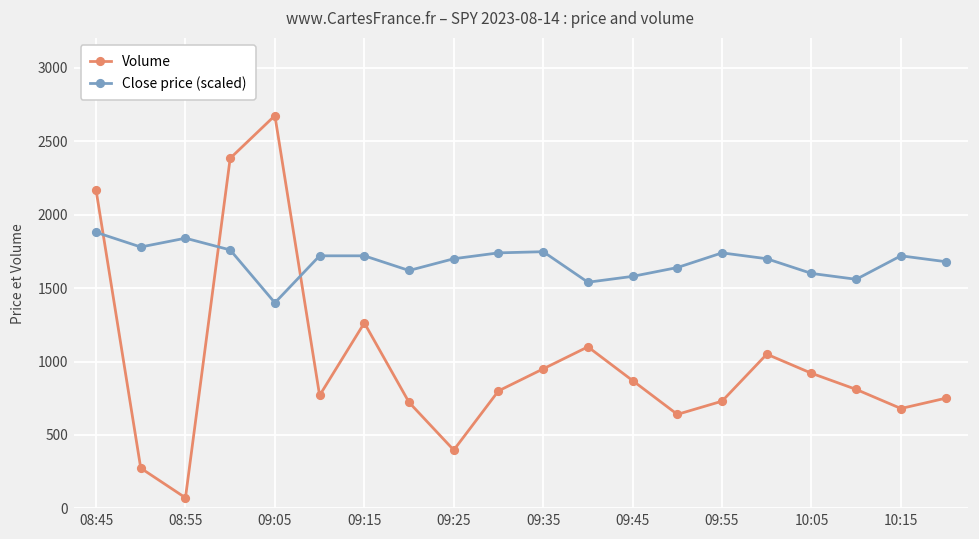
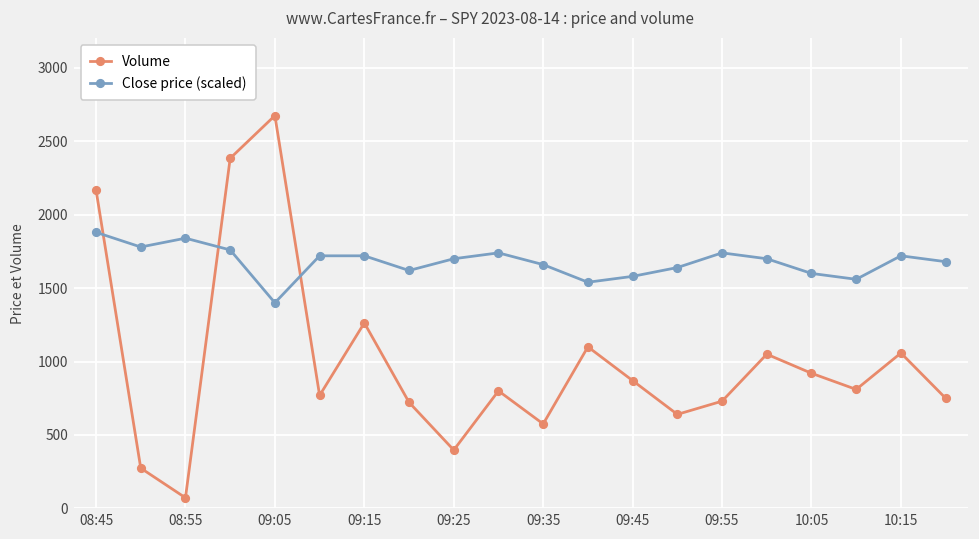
  {
    "Volume": {
      "08:45": 2170,
      "08:55": 70,
      "09:05": 2680,
      "09:15": 1260,
      "09:25": 400,
-     "09:35": 950,
+     "09:35": 580,
      "09:45": 870,
      "09:55": 730,
      "10:05": 920,
-     "10:15": 680
+     "10:15": 1060
    },
    "Close price (scaled)": {
      "08:45": 1880,
      "08:55": 1840,
      "09:05": 1400,
      "09:15": 1720,
      "09:25": 1700,
-     "09:35": 1750,
+     "09:35": 1660,
      "09:45": 1580,
      "09:55": 1740,
      "10:05": 1600,
      "10:15": 1720
    }
  }
